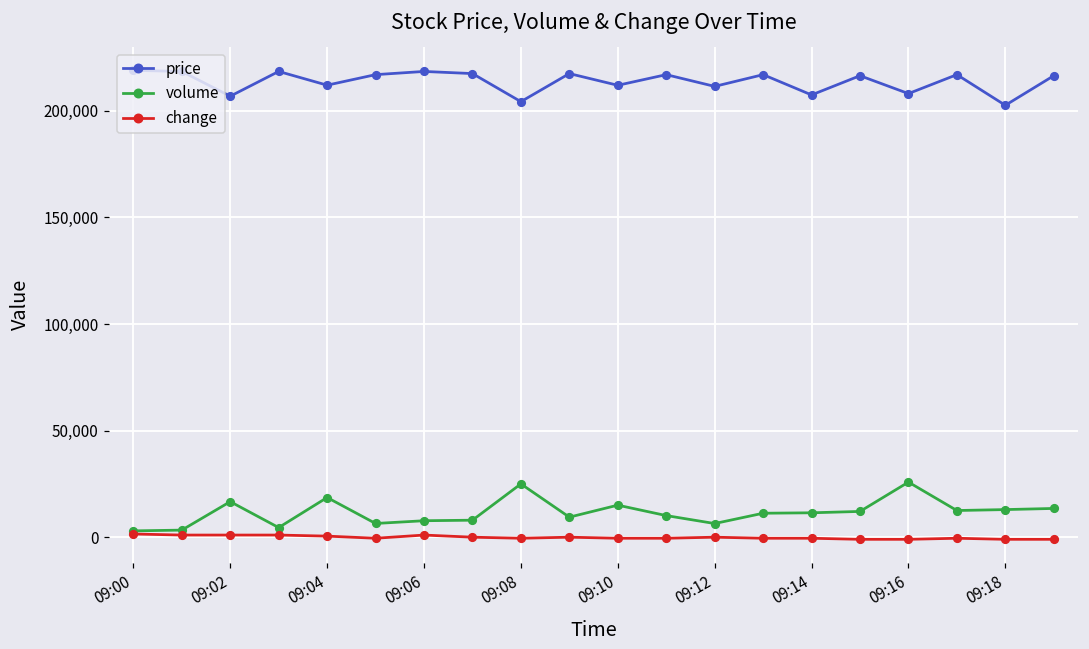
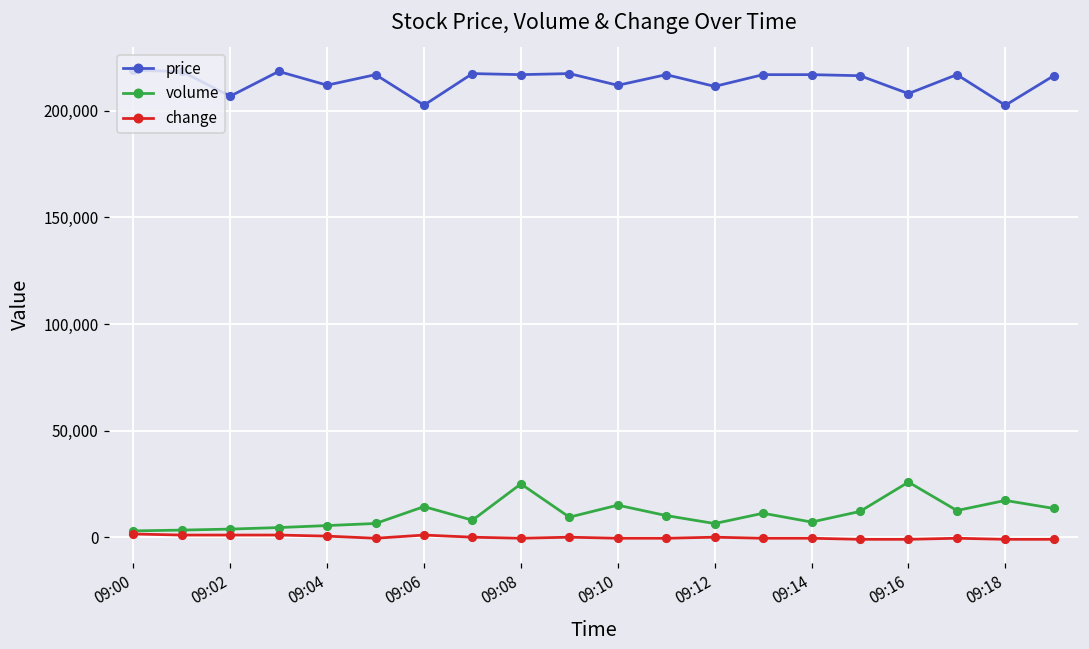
  {
    "price": {
      "09:02": "207,000",
      "09:04": "212,000",
-     "09:06": "219,000",
-     "09:08": "204,000",
+     "09:06": "203,000",
+     "09:08": "217,000",
      "09:10": "212,000",
      "09:12": "211,000",
-     "09:14": "207,000",
+     "09:14": "217,000",
      "09:16": "208,000",
      "09:18": "203,000"
    },
    "volume": {
      "09:00": "3,000",
-     "09:02": "17,000",
-     "09:04": "19,000",
-     "09:06": "8,000",
+     "09:02": "4,000",
+     "09:04": "5,000",
+     "09:06": "14,000",
      "09:08": "25,000",
      "09:10": "15,000",
      "09:12": "6,000",
-     "09:14": "11,000",
+     "09:14": "7,000",
      "09:16": "26,000",
-     "09:18": "13,000"
+     "09:18": "17,000"
    },
    "change": {
      "09:00": "2,000",
      "09:02": "1,000",
      "09:04": "1,000",
      "09:06": "1,000",
      "09:08": "-1,000",
      "09:10": "-1,000",
      "09:12": "0",
      "09:14": "-1,000",
      "09:16": "-1,000",
      "09:18": "-1,000"
    }
  }
